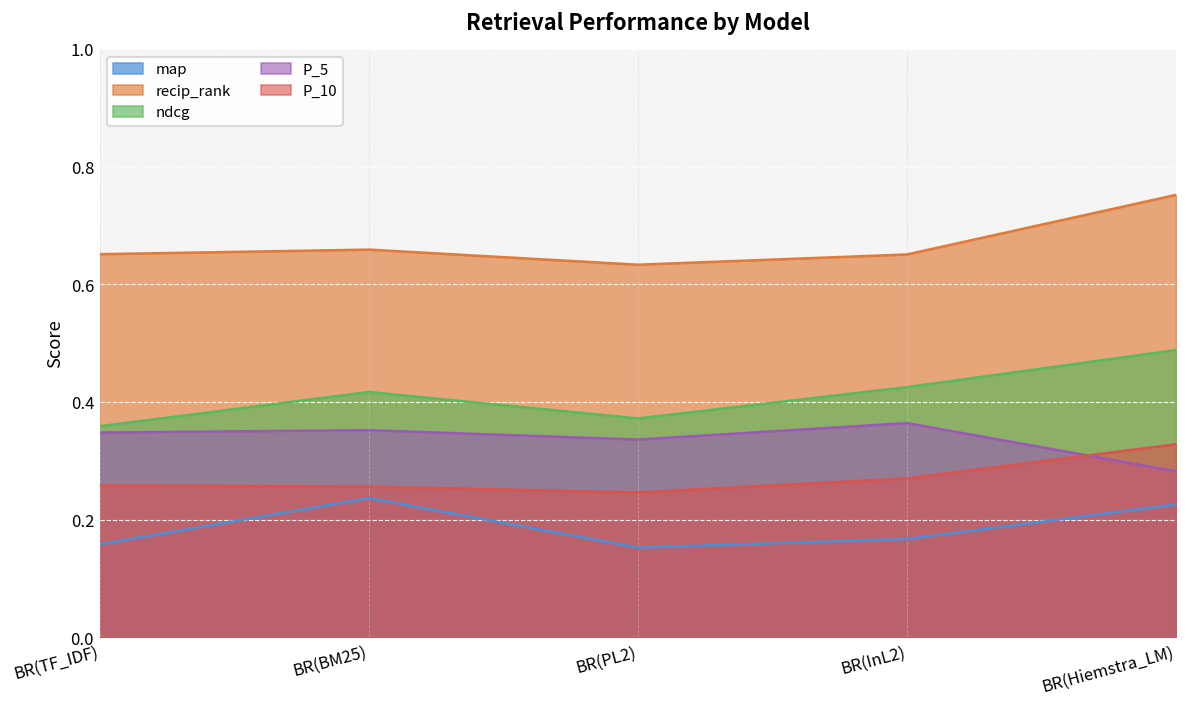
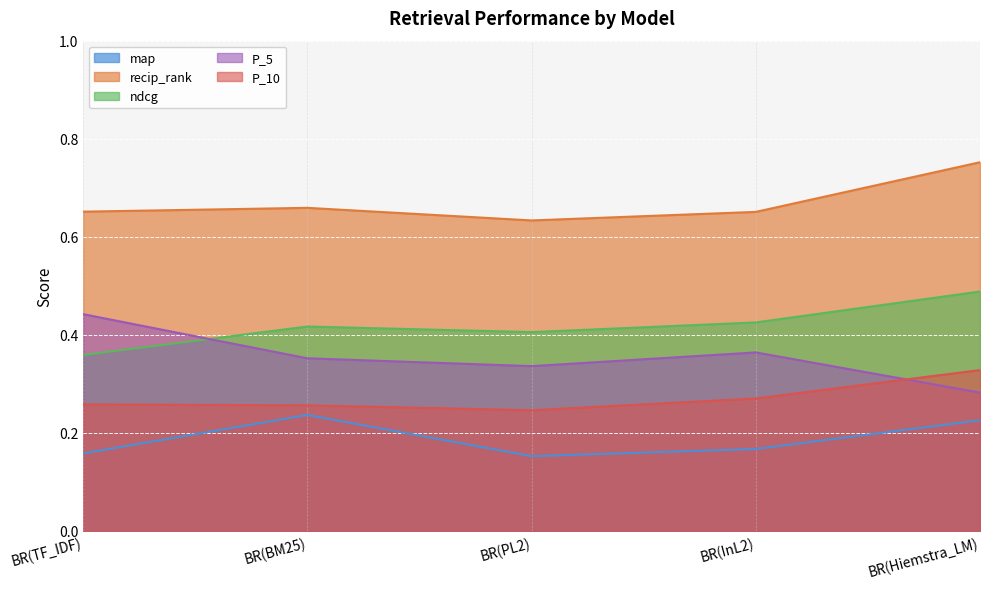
  {
    "map": {
      "BR(TF_IDF)": 0.16,
      "BR(BM25)": 0.24,
      "BR(PL2)": 0.15,
      "BR(InL2)": 0.17,
      "BR(Hiemstra_LM)": 0.23
    },
    "ndcg": {
      "BR(TF_IDF)": 0.36,
      "BR(BM25)": 0.42,
-     "BR(PL2)": 0.37,
+     "BR(PL2)": 0.41,
      "BR(InL2)": 0.43,
      "BR(Hiemstra_LM)": 0.49
    },
    "P_5": {
-     "BR(TF_IDF)": 0.35,
+     "BR(TF_IDF)": 0.44,
      "BR(BM25)": 0.35,
      "BR(PL2)": 0.34,
      "BR(InL2)": 0.36,
      "BR(Hiemstra_LM)": 0.28
    }
  }
